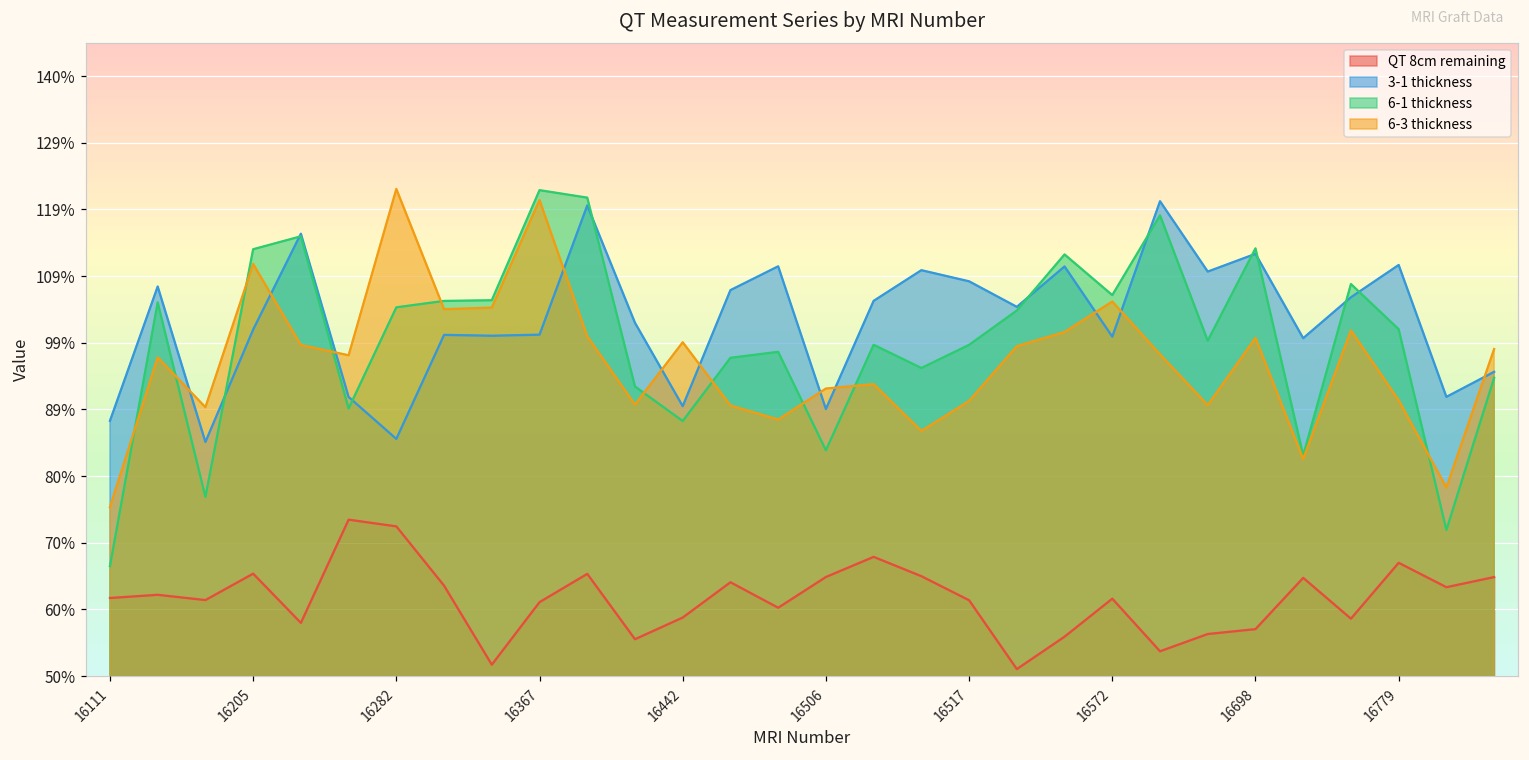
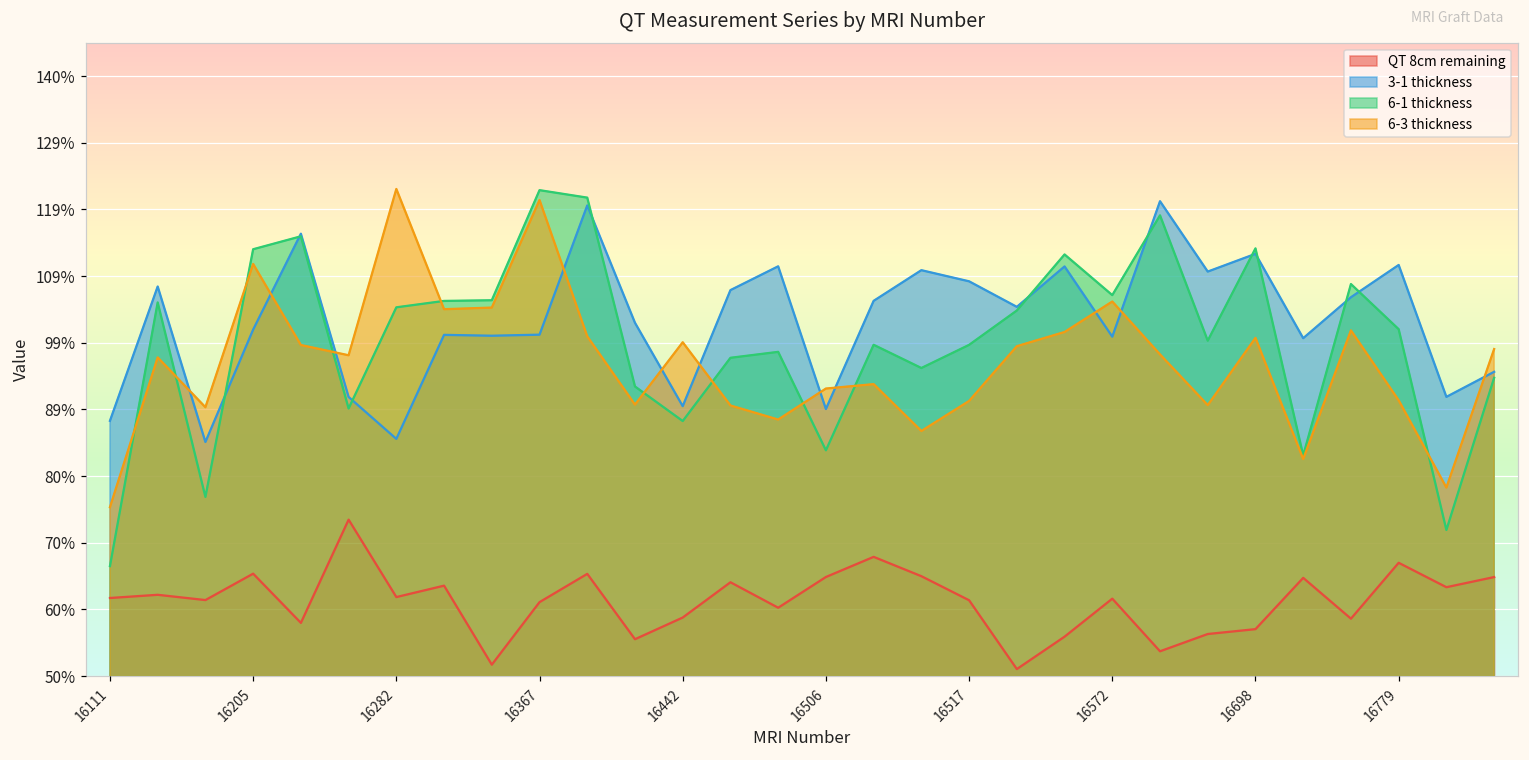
  {
    "QT 8cm remaining": {
      "16111": "62%",
      "16205": "65%",
-     "16282": "72%",
+     "16282": "62%",
      "16367": "61%",
      "16442": "59%",
      "16506": "65%",
      "16517": "61%",
      "16572": "62%",
      "16698": "57%",
      "16779": "67%"
    },
    "3-1 thickness": {
      "16111": "88%",
      "16205": "102%",
      "16282": "86%",
      "16367": "101%",
      "16442": "90%",
      "16506": "90%",
      "16517": "109%",
      "16572": "101%",
      "16698": "113%",
      "16779": "112%"
    },
    "6-1 thickness": {
      "16111": "67%",
      "16205": "114%",
      "16282": "105%",
      "16367": "123%",
      "16442": "88%",
      "16506": "84%",
      "16517": "100%",
      "16572": "107%",
      "16698": "114%",
      "16779": "102%"
    },
    "6-3 thickness": {
      "16111": "75%",
      "16205": "112%",
      "16282": "123%",
      "16367": "121%",
      "16442": "100%",
      "16506": "93%",
      "16517": "91%",
      "16572": "106%",
      "16698": "101%",
      "16779": "91%"
    }
  }
